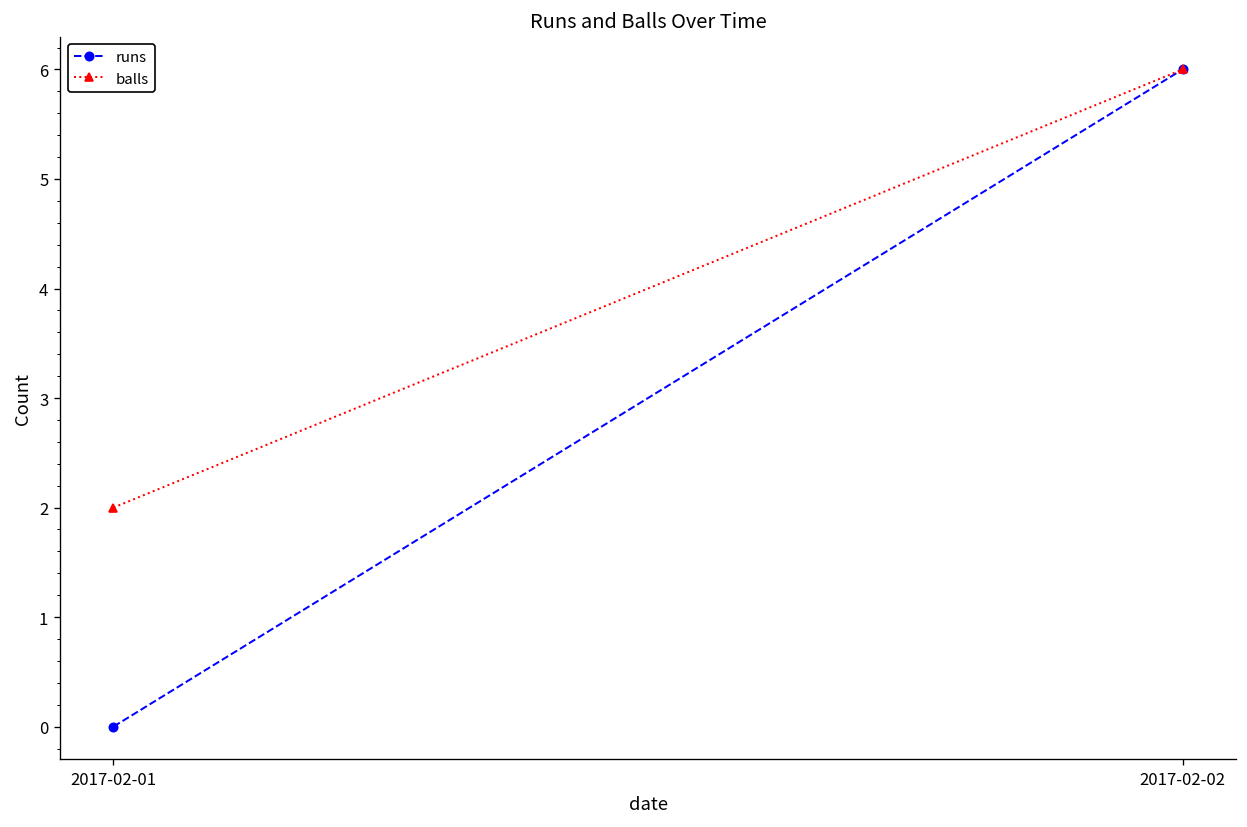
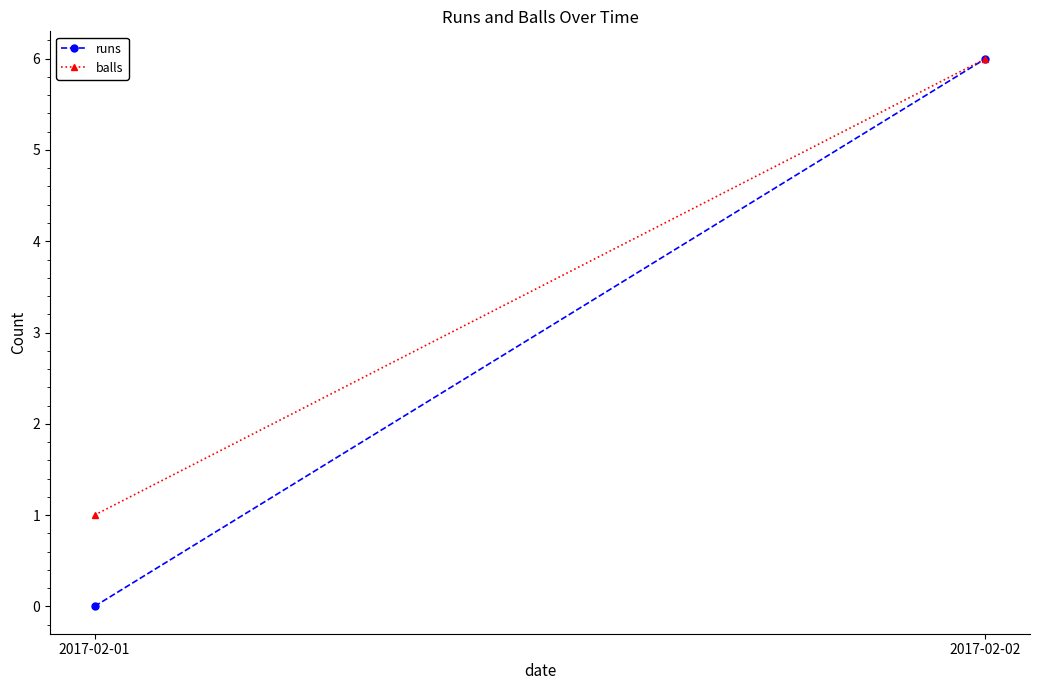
  {
    "runs": {
      "2017-02-01": 0
    },
    "balls": {
-     "2017-02-01": 2
+     "2017-02-01": 1
    }
  }
